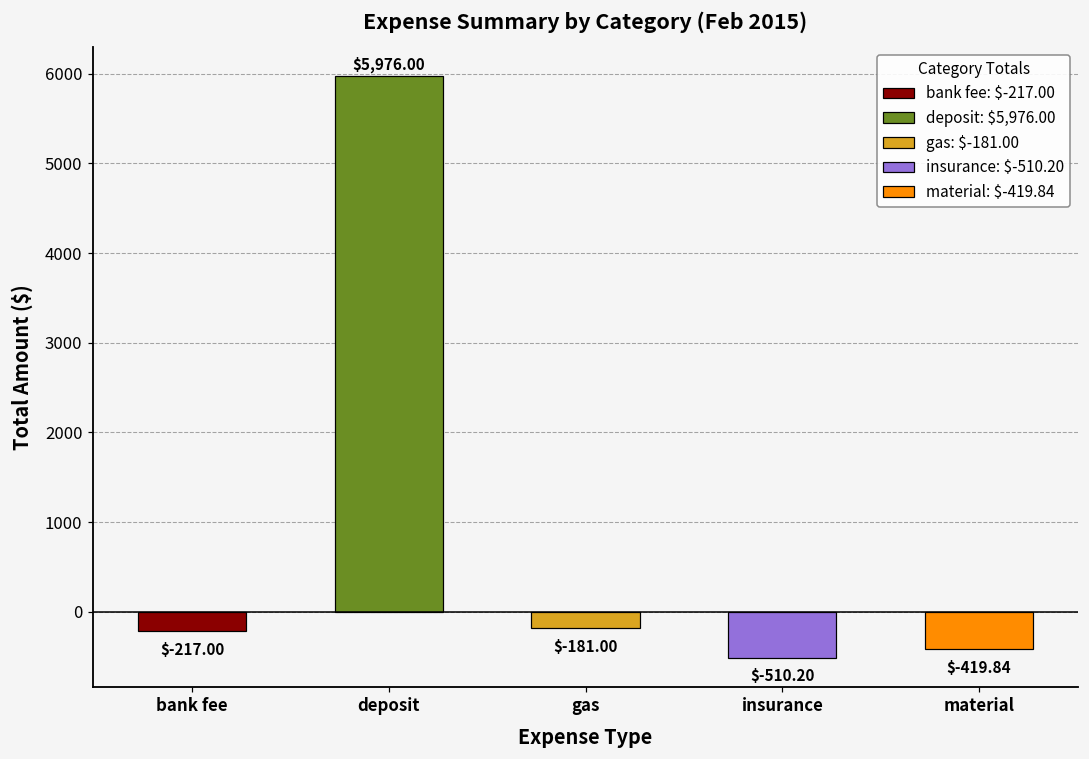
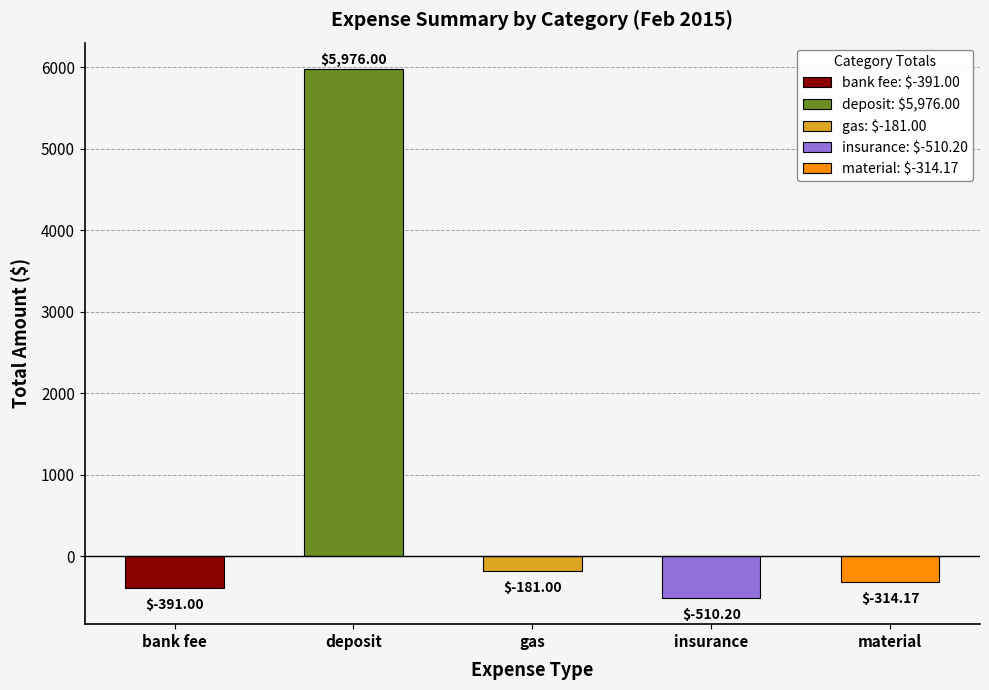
  {
-   "bank fee": "$-217.00",
+   "bank fee": "$-391.00",
    "deposit": "$5,976.00",
    "gas": "$-181.00",
    "insurance": "$-510.20",
-   "material": "$-419.84"
+   "material": "$-314.17"
  }
